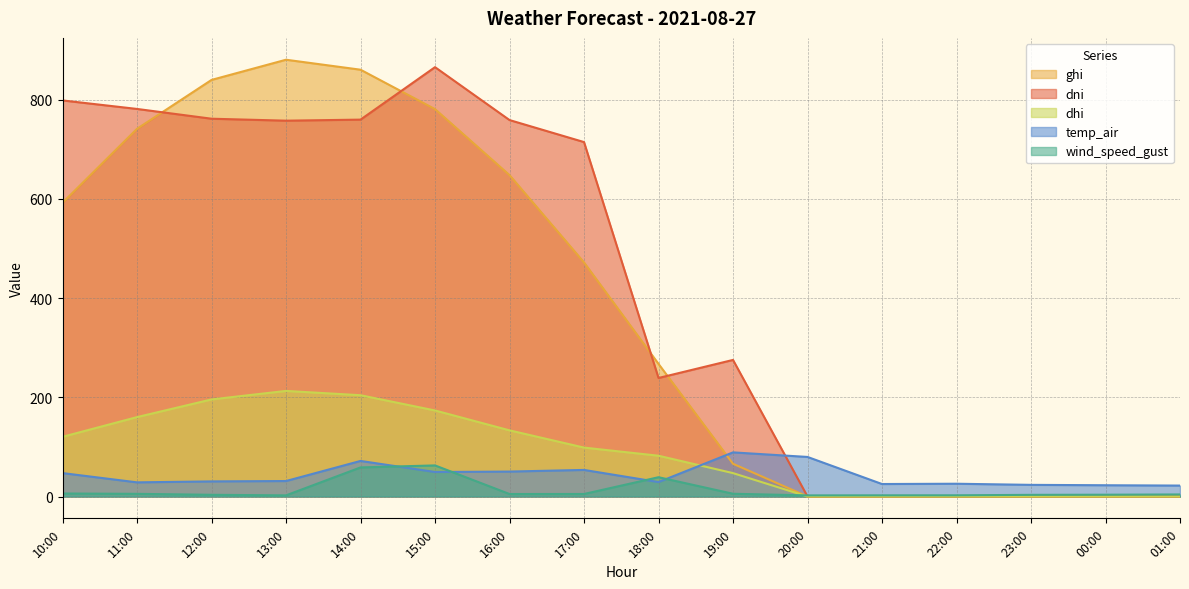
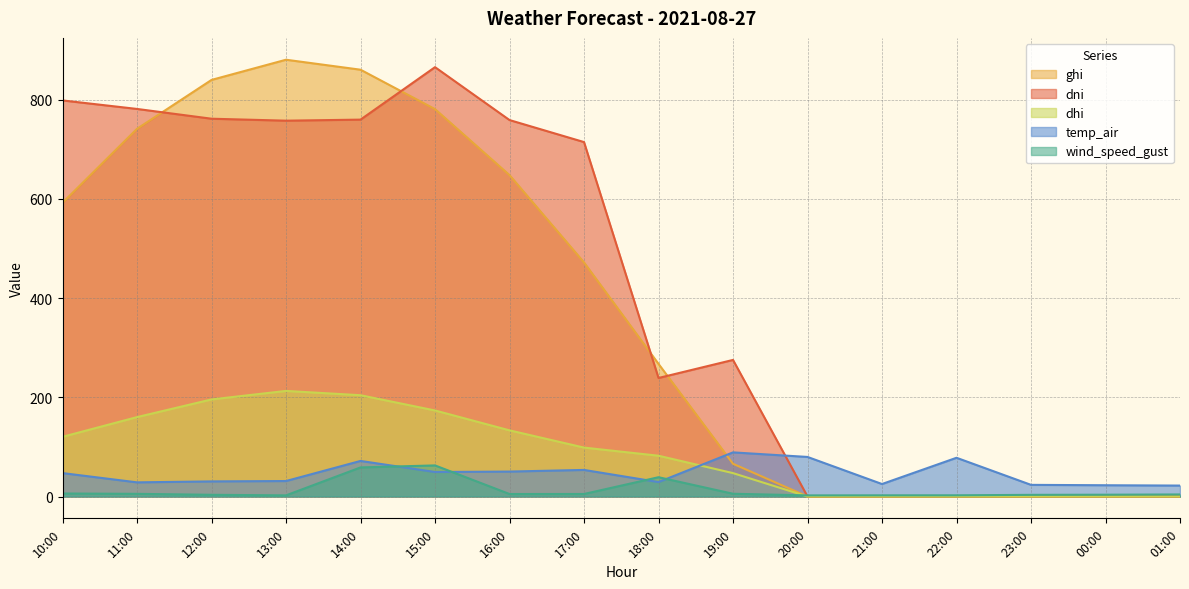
  {
    "dni": {
      "10:00": 800,
      "11:00": 780,
      "12:00": 760,
      "13:00": 760,
      "14:00": 760,
      "15:00": 870,
      "16:00": 760,
      "17:00": 710,
      "18:00": 240,
      "19:00": 280
    },
    "temp_air": {
      "10:00": 50,
      "11:00": 30,
      "12:00": 30,
      "13:00": 30,
      "14:00": 70,
      "15:00": 50,
      "16:00": 50,
      "17:00": 50,
      "18:00": 30,
      "19:00": 90,
      "20:00": 80,
      "21:00": 30,
-     "22:00": 30,
+     "22:00": 80,
      "23:00": 20,
      "00:00": 20,
      "01:00": 20
    },
    "wind_speed_gust": {
      "10:00": 10,
      "11:00": 10,
      "12:00": 0,
      "13:00": 0,
      "14:00": 60,
      "15:00": 60,
      "16:00": 0,
      "17:00": 10,
      "18:00": 40,
      "19:00": 10
    }
  }
